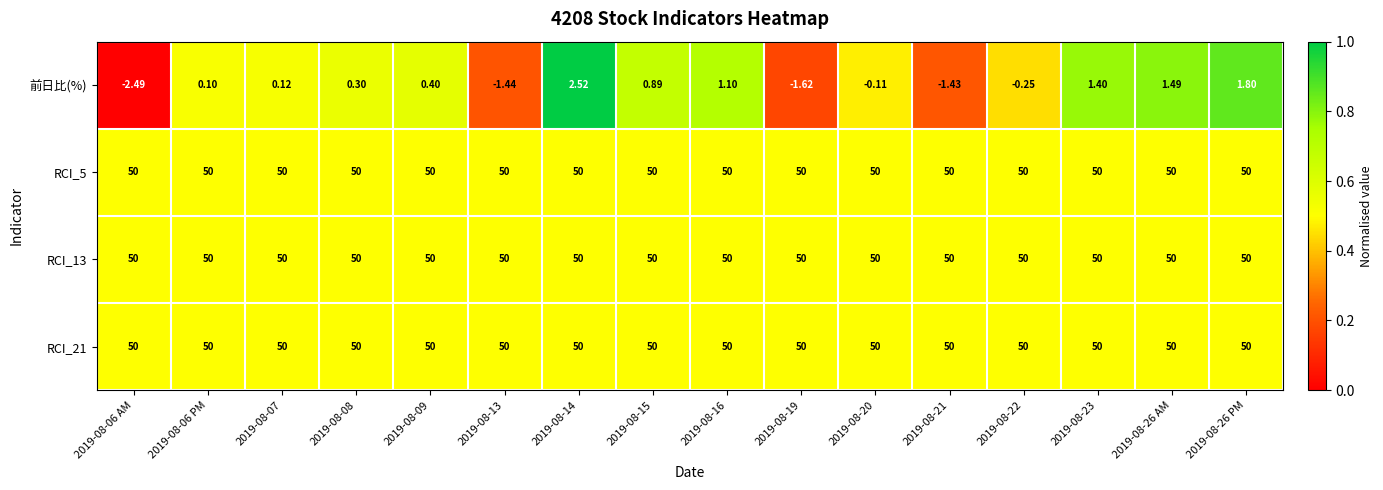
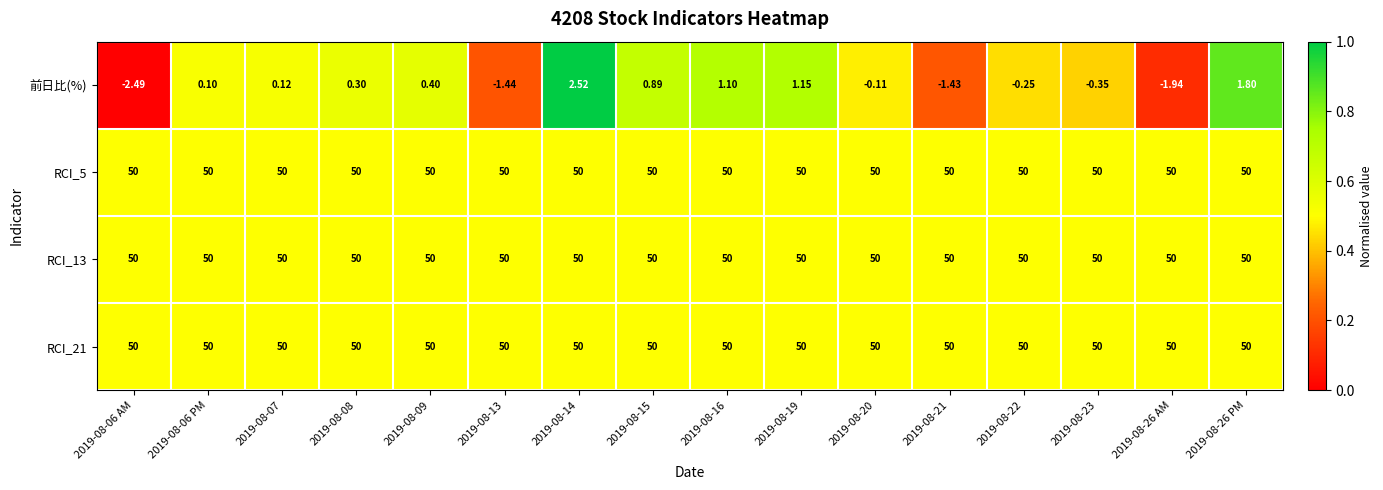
  {
    "前日比(%)": {
      "2019-08-06 AM": -2.49,
      "2019-08-06 PM": 0.10,
      "2019-08-07": 0.12,
      "2019-08-08": 0.30,
      "2019-08-09": 0.40,
      "2019-08-13": -1.44,
      "2019-08-14": 2.52,
      "2019-08-15": 0.89,
      "2019-08-16": 1.10,
-     "2019-08-19": -1.62,
+     "2019-08-19": 1.15,
      "2019-08-20": -0.11,
      "2019-08-21": -1.43,
      "2019-08-22": -0.25,
-     "2019-08-23": 1.40,
-     "2019-08-26 AM": 1.49,
+     "2019-08-23": -0.35,
+     "2019-08-26 AM": -1.94,
      "2019-08-26 PM": 1.80
    },
    "RCI_5": {
      "2019-08-06 AM": 50,
      "2019-08-06 PM": 50,
      "2019-08-07": 50,
      "2019-08-08": 50,
      "2019-08-09": 50,
      "2019-08-13": 50,
      "2019-08-14": 50,
      "2019-08-15": 50,
      "2019-08-16": 50,
      "2019-08-19": 50,
      "2019-08-20": 50,
      "2019-08-21": 50,
      "2019-08-22": 50,
      "2019-08-23": 50,
      "2019-08-26 AM": 50,
      "2019-08-26 PM": 50
    },
    "RCI_13": {
      "2019-08-06 AM": 50,
      "2019-08-06 PM": 50,
      "2019-08-07": 50,
      "2019-08-08": 50,
      "2019-08-09": 50,
      "2019-08-13": 50,
      "2019-08-14": 50,
      "2019-08-15": 50,
      "2019-08-16": 50,
      "2019-08-19": 50,
      "2019-08-20": 50,
      "2019-08-21": 50,
      "2019-08-22": 50,
      "2019-08-23": 50,
      "2019-08-26 AM": 50,
      "2019-08-26 PM": 50
    },
    "RCI_21": {
      "2019-08-06 AM": 50,
      "2019-08-06 PM": 50,
      "2019-08-07": 50,
      "2019-08-08": 50,
      "2019-08-09": 50,
      "2019-08-13": 50,
      "2019-08-14": 50,
      "2019-08-15": 50,
      "2019-08-16": 50,
      "2019-08-19": 50,
      "2019-08-20": 50,
      "2019-08-21": 50,
      "2019-08-22": 50,
      "2019-08-23": 50,
      "2019-08-26 AM": 50,
      "2019-08-26 PM": 50
    }
  }
